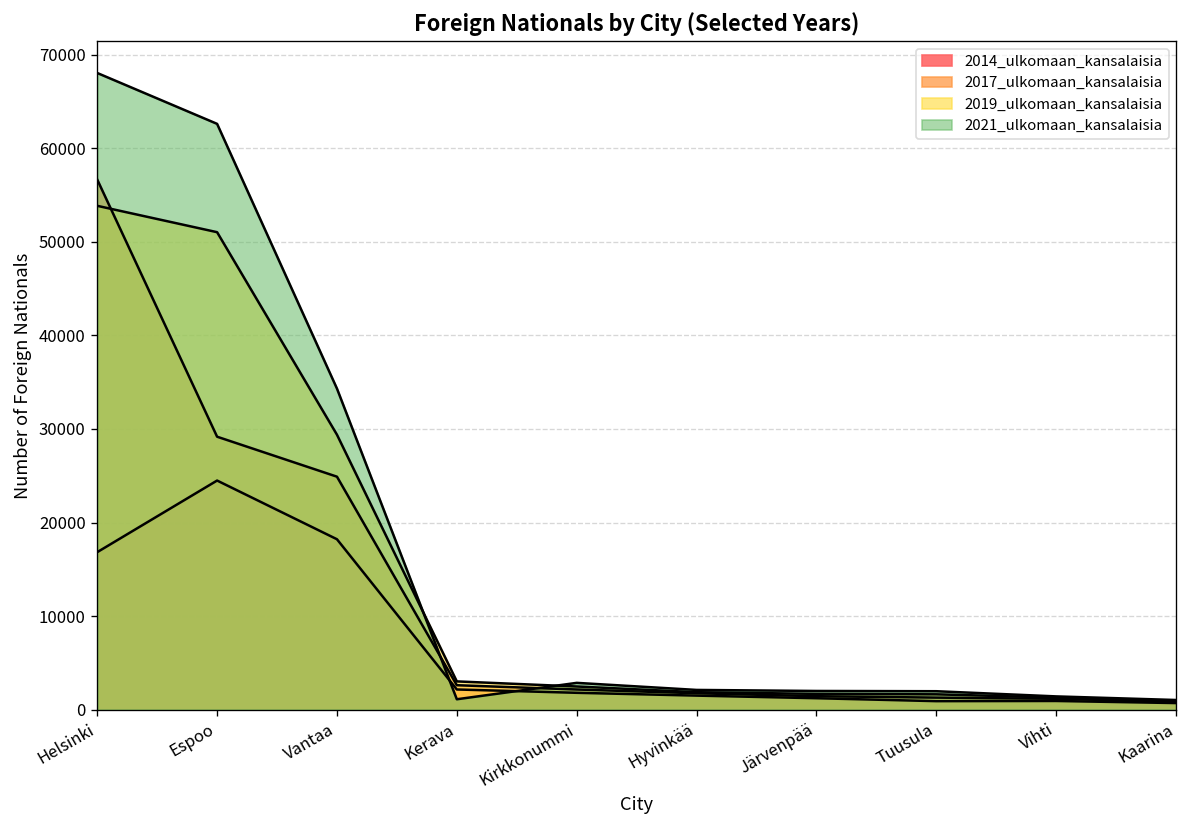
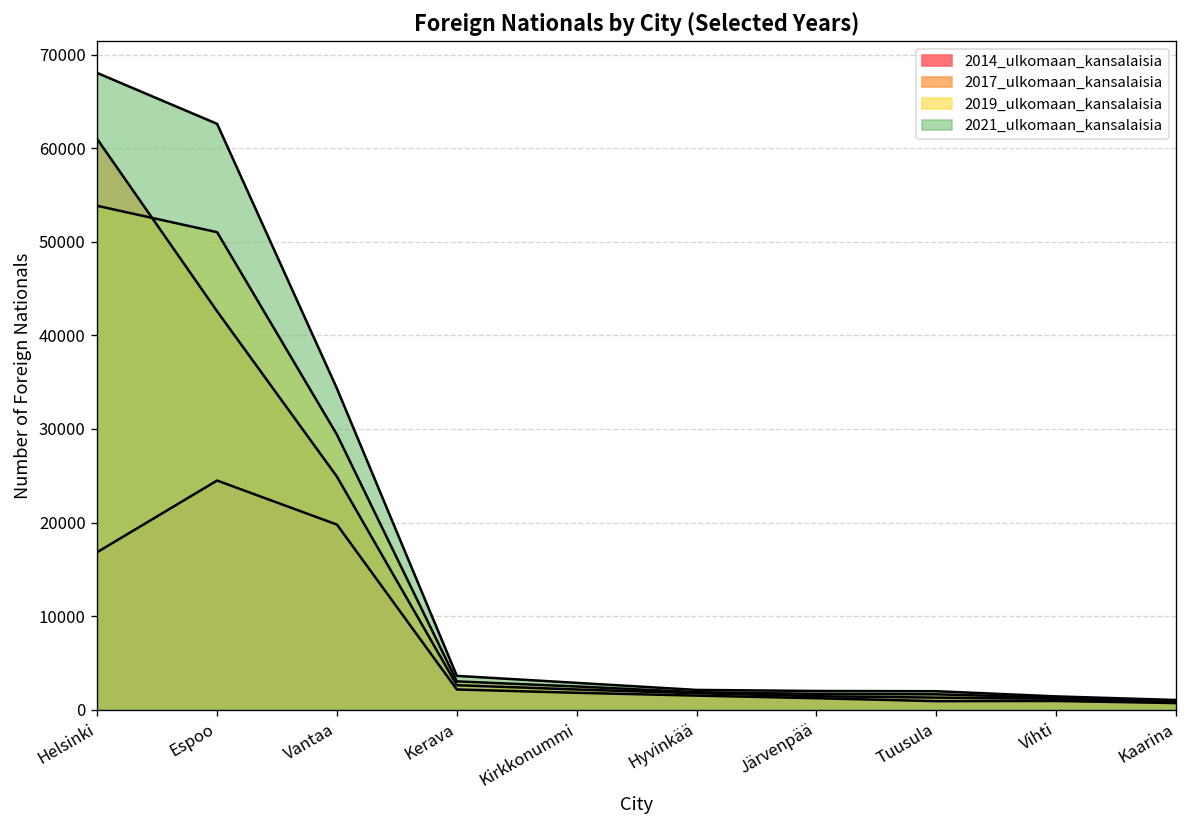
  {
    "2014_ulkomaan_kansalaisia": {
      "Helsinki": 17000,
      "Espoo": 24000,
-     "Vantaa": 18000,
+     "Vantaa": 20000,
      "Kerava": 2000,
      "Kirkkonummi": 2000,
      "Tuusula": 1000
    },
    "2017_ulkomaan_kansalaisia": {
-     "Helsinki": 57000,
-     "Espoo": 29000,
+     "Helsinki": 61000,
+     "Espoo": 43000,
      "Vantaa": 25000,
      "Kerava": 3000,
      "Tuusula": 1000
    },
    "2019_ulkomaan_kansalaisia": {
      "Helsinki": 54000,
      "Espoo": 51000,
      "Vantaa": 29000,
      "Kerava": 3000,
      "Tuusula": 2000
    },
    "2021_ulkomaan_kansalaisia": {
      "Helsinki": 68000,
      "Espoo": 63000,
      "Vantaa": 34000,
-     "Kerava": 1000,
+     "Kerava": 4000,
      "Kirkkonummi": 3000,
      "Tuusula": 2000
    }
  }
